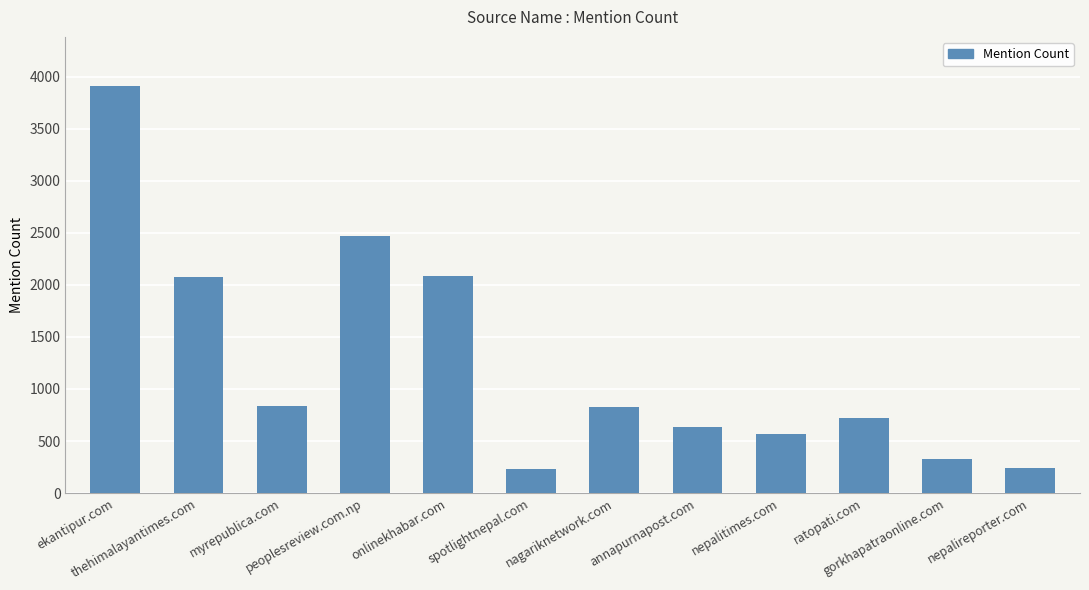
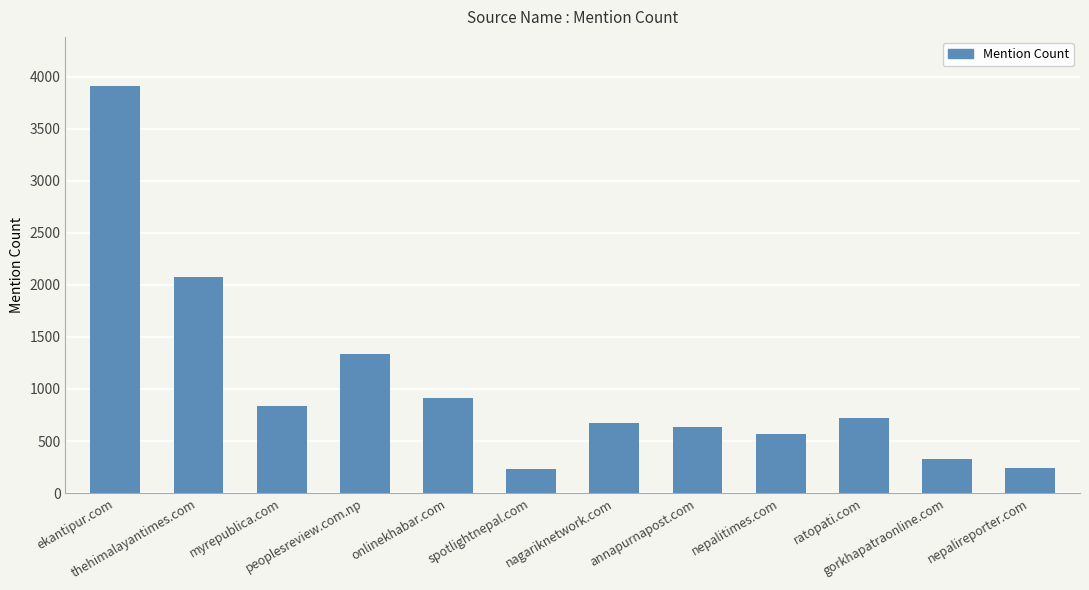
  {
    "ekantipur.com": 3910,
    "thehimalayantimes.com": 2080,
    "myrepublica.com": 830,
-   "peoplesreview.com.np": 2470,
-   "onlinekhabar.com": 2090,
+   "peoplesreview.com.np": 1340,
+   "onlinekhabar.com": 910,
    "spotlightnepal.com": 240,
-   "nagariknetwork.com": 830,
+   "nagariknetwork.com": 670,
    "annapurnapost.com": 630,
    "nepalitimes.com": 570,
    "ratopati.com": 720,
    "gorkhapatraonline.com": 330,
    "nepalireporter.com": 240
  }
